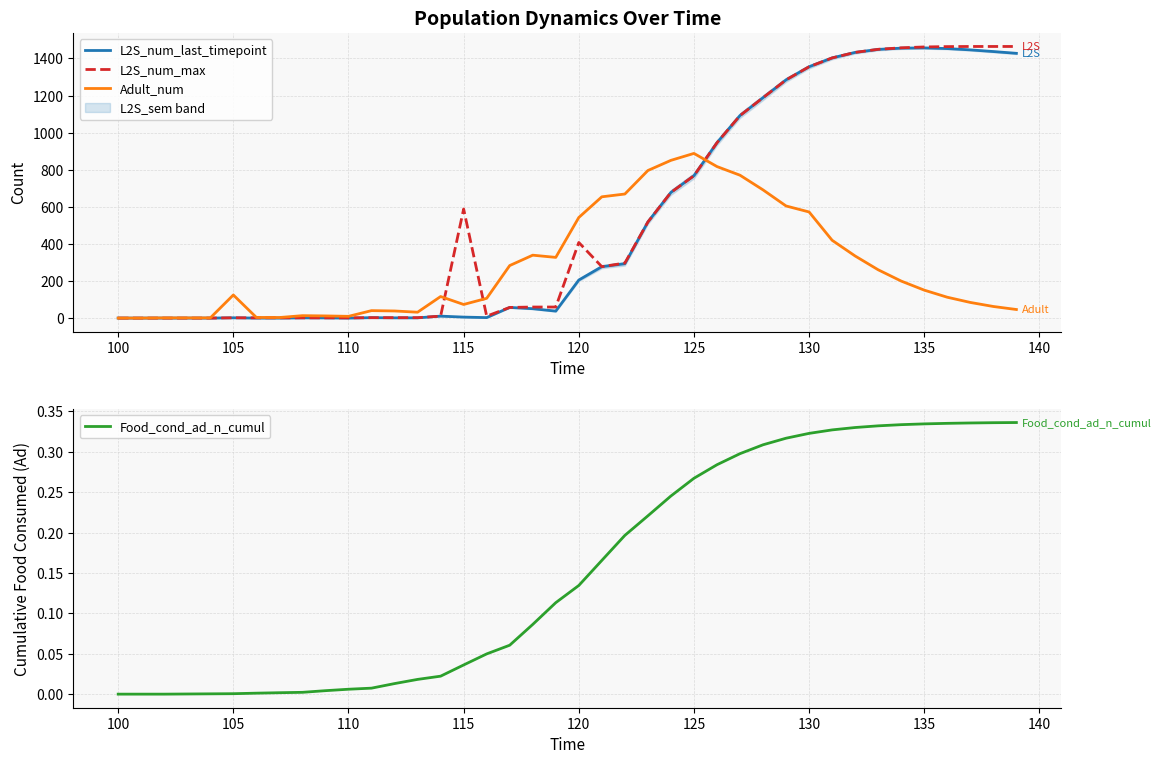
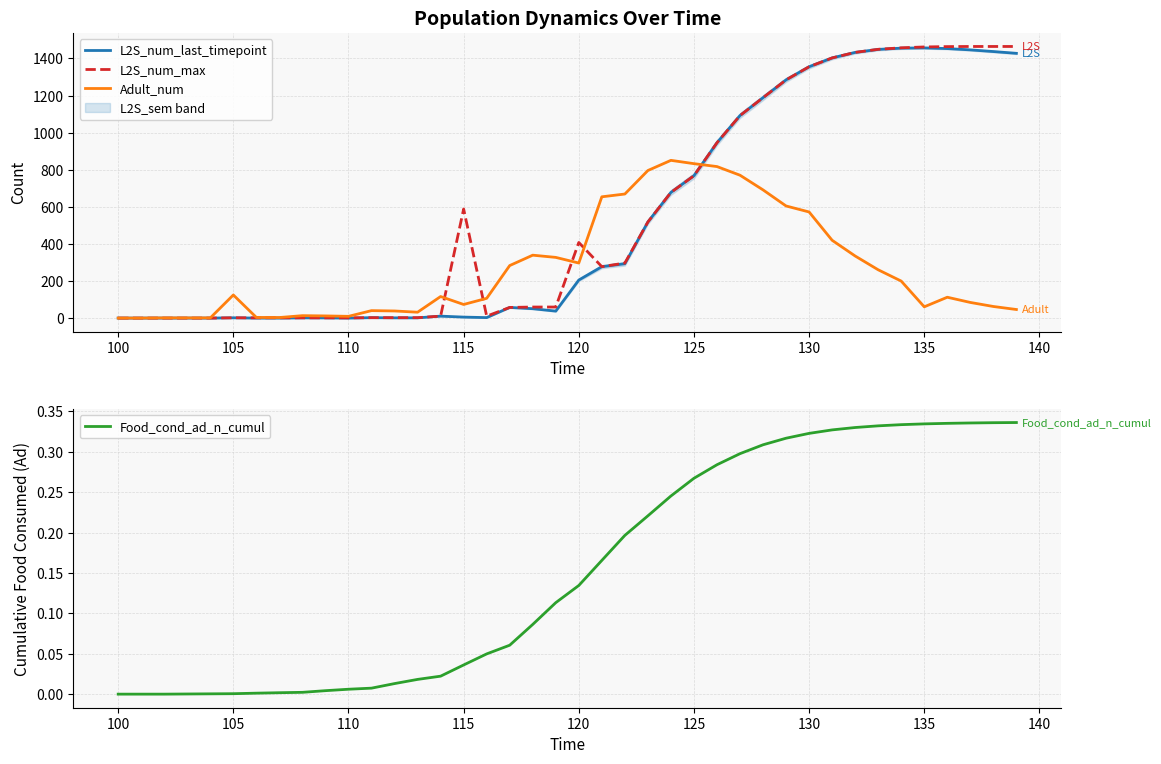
  {
    "Population Dynamics Over Time": {
      "L2S_num_max": {
        "115": 590,
        "120": 410
      },
      "Adult_num": {
        "105": 120,
        "115": 70,
-       "120": 540,
-       "125": 890,
+       "120": 300,
+       "125": 830,
        "130": 570,
-       "135": 150
+       "135": 60
      }
    }
  }
